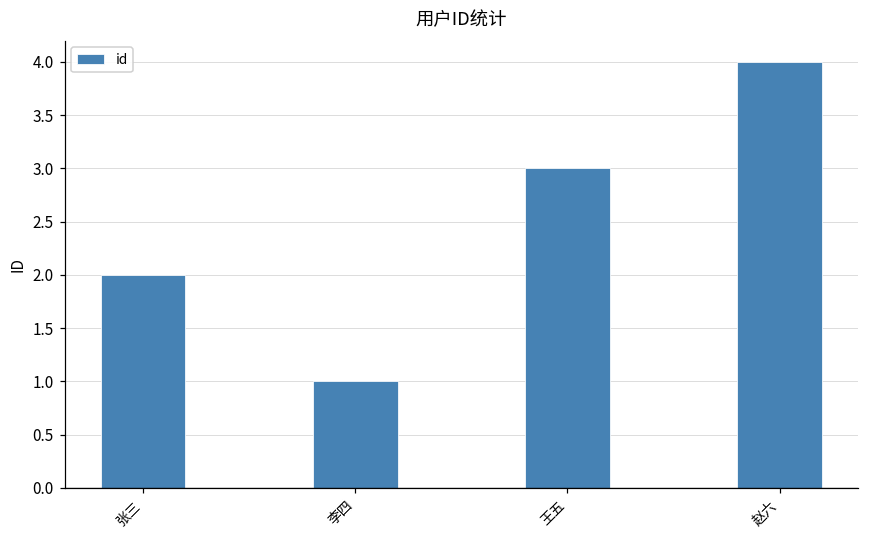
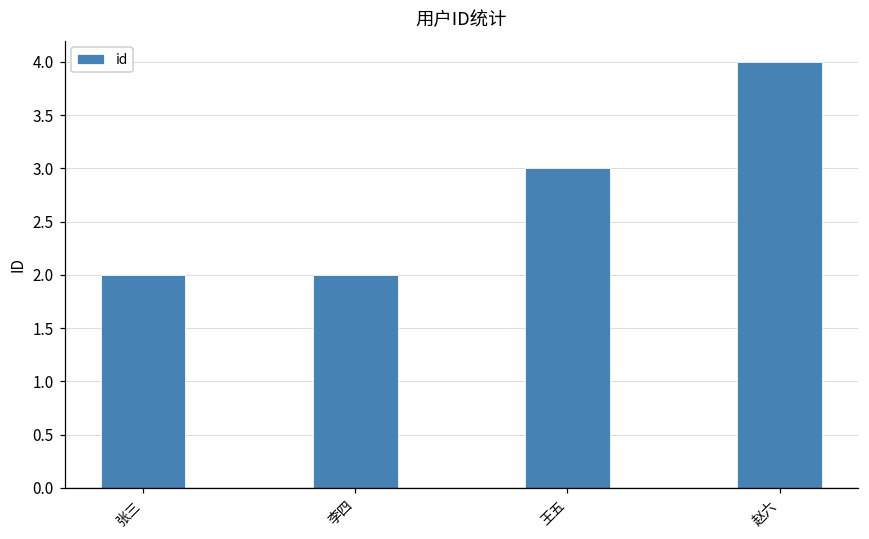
  {
    "张三": 2,
-   "李四": 1,
+   "李四": 2,
    "王五": 3,
    "赵六": 4
  }
